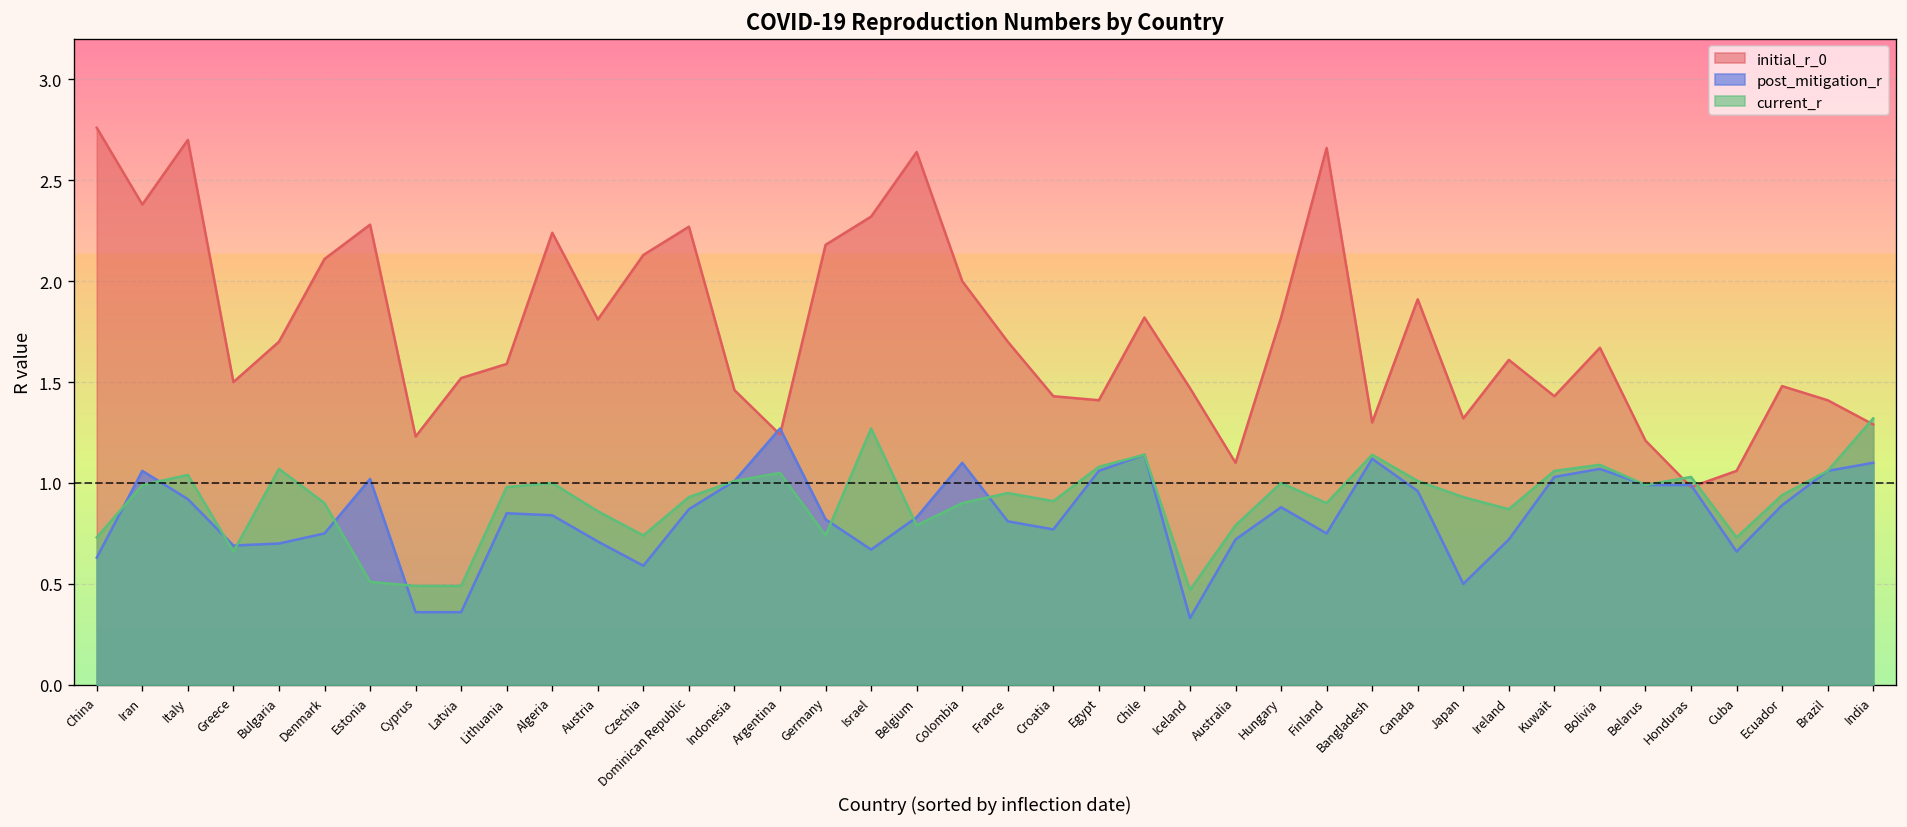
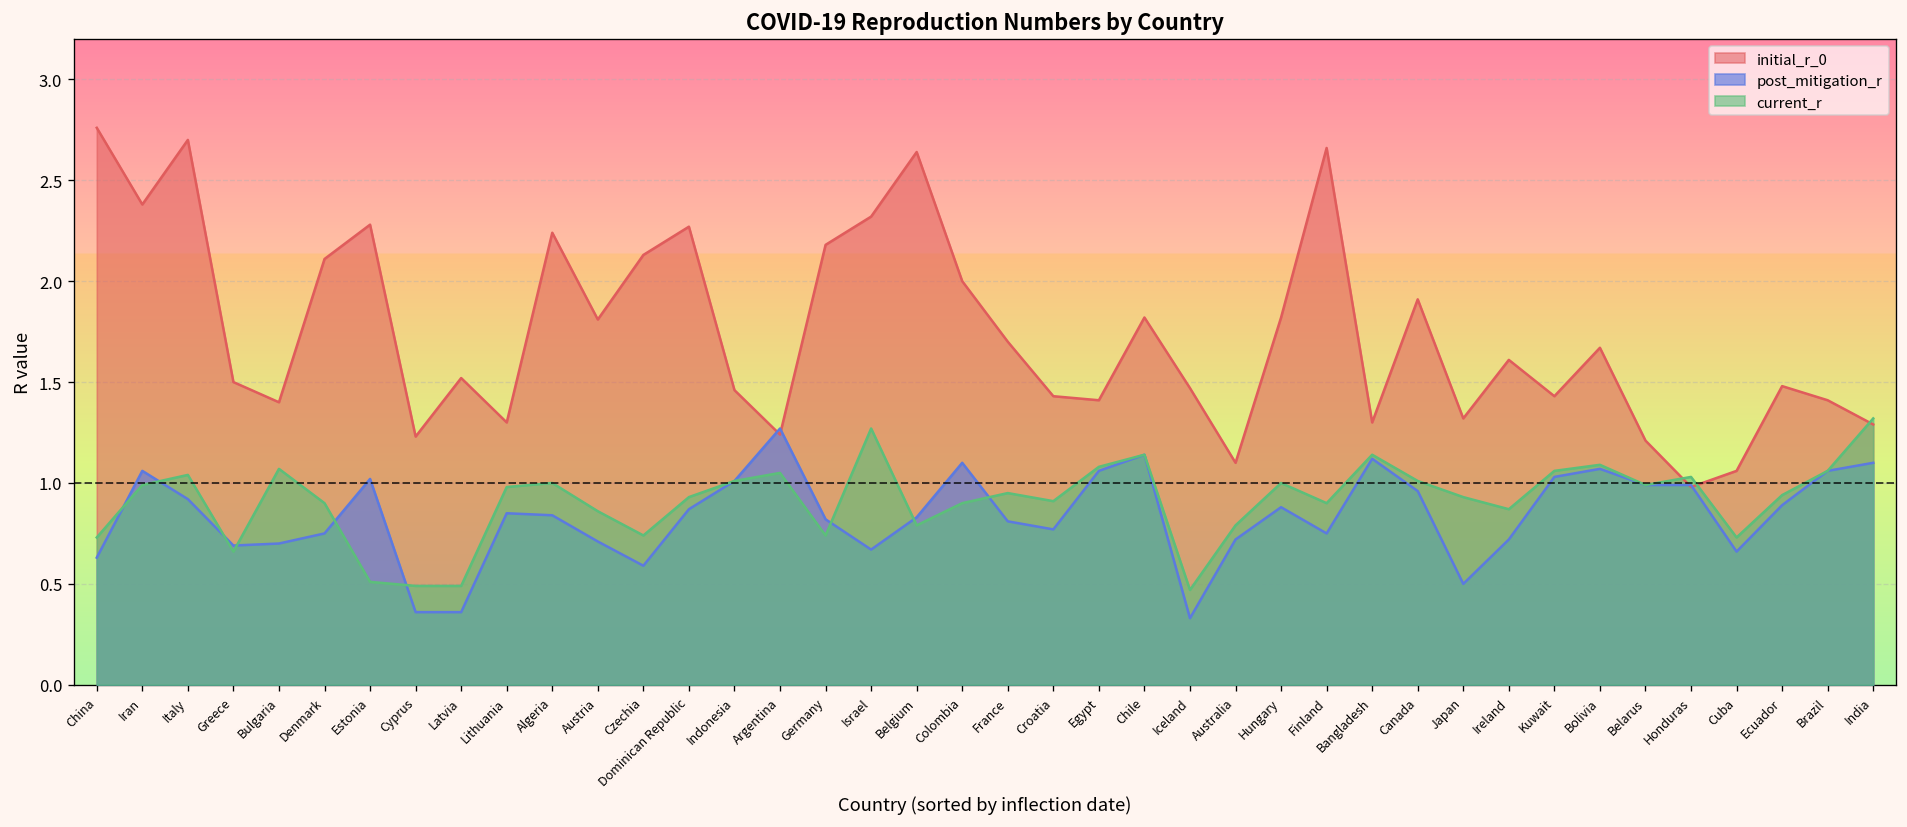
  {
    "initial_r_0": {
      "China": 2.76,
      "Iran": 2.38,
      "Italy": 2.70,
      "Greece": 1.50,
-     "Bulgaria": 1.7,
+     "Bulgaria": 1.4,
      "Denmark": 2.11,
      "Estonia": 2.28,
      "Cyprus": 1.23,
      "Latvia": 1.52,
-     "Lithuania": 1.59,
+     "Lithuania": 1.30,
      "Algeria": 2.24,
      "Austria": 1.81,
      "Czechia": 2.13,
      "Dominican Republic": 2.27,
      "Indonesia": 1.46,
      "Argentina": 1.24,
      "Germany": 2.18,
      "Israel": 2.32,
      "Belgium": 2.64,
      "Colombia": 2.00,
      "France": 1.70,
      "Croatia": 1.43,
      "Egypt": 1.41,
      "Chile": 1.82,
      "Iceland": 1.47,
      "Australia": 1.10,
      "Hungary": 1.82,
      "Finland": 2.66,
      "Bangladesh": 1.30,
      "Canada": 1.91,
      "Japan": 1.32,
      "Ireland": 1.61,
      "Kuwait": 1.43,
      "Bolivia": 1.67,
      "Belarus": 1.21,
      "Cuba": 1.06,
      "Ecuador": 1.48,
      "Brazil": 1.41,
      "India": 1.29
    },
    "post_mitigation_r": {
      "China": 0.63,
      "Iran": 1.06,
      "Italy": 0.92,
      "Greece": 0.69,
      "Bulgaria": 0.70,
      "Denmark": 0.75,
      "Estonia": 1.02,
      "Cyprus": 0.36,
      "Latvia": 0.36,
      "Lithuania": 0.85,
      "Algeria": 0.84,
      "Austria": 0.71,
      "Czechia": 0.59,
      "Dominican Republic": 0.87,
      "Argentina": 1.27,
      "Germany": 0.82,
      "Israel": 0.67,
      "Belgium": 0.83,
      "Colombia": 1.10,
      "France": 0.81,
      "Croatia": 0.77,
      "Egypt": 1.06,
      "Iceland": 0.33,
      "Australia": 0.72,
      "Hungary": 0.88,
      "Finland": 0.75,
      "Bangladesh": 1.12,
      "Canada": 0.96,
      "Japan": 0.50,
      "Ireland": 0.72,
      "Kuwait": 1.03,
      "Bolivia": 1.07,
      "Cuba": 0.66,
      "Ecuador": 0.89,
      "India": 1.10
    },
    "current_r": {
      "China": 0.73,
      "Iran": 0.99,
      "Italy": 1.04,
      "Greece": 0.66,
      "Bulgaria": 1.07,
      "Denmark": 0.90,
      "Estonia": 0.51,
      "Cyprus": 0.49,
      "Latvia": 0.49,
      "Lithuania": 0.98,
      "Algeria": 1.00,
      "Austria": 0.86,
      "Czechia": 0.74,
      "Dominican Republic": 0.93,
      "Argentina": 1.05,
      "Germany": 0.74,
      "Israel": 1.27,
      "Belgium": 0.79,
      "Colombia": 0.90,
      "France": 0.95,
      "Croatia": 0.91,
      "Egypt": 1.08,
      "Iceland": 0.47,
      "Australia": 0.79,
      "Hungary": 1.00,
      "Finland": 0.90,
      "Bangladesh": 1.14,
      "Canada": 1.01,
      "Japan": 0.93,
      "Ireland": 0.87,
      "Kuwait": 1.06,
      "Bolivia": 1.09,
      "Honduras": 1.03,
      "Cuba": 0.73,
      "Ecuador": 0.94,
      "India": 1.32
    }
  }
